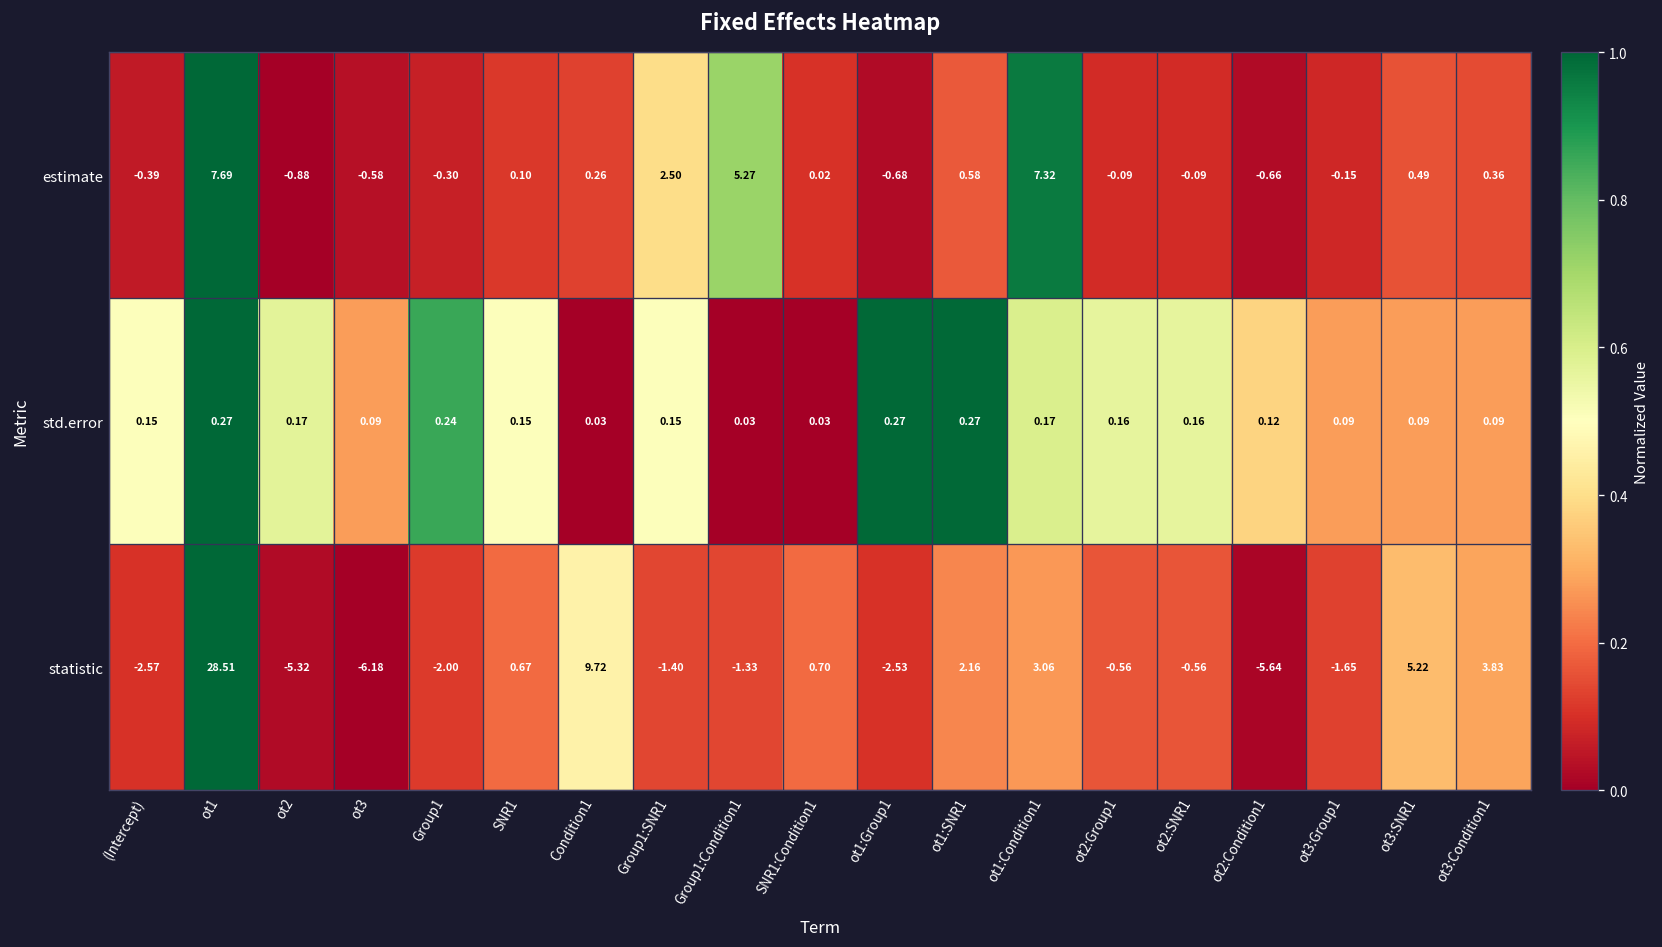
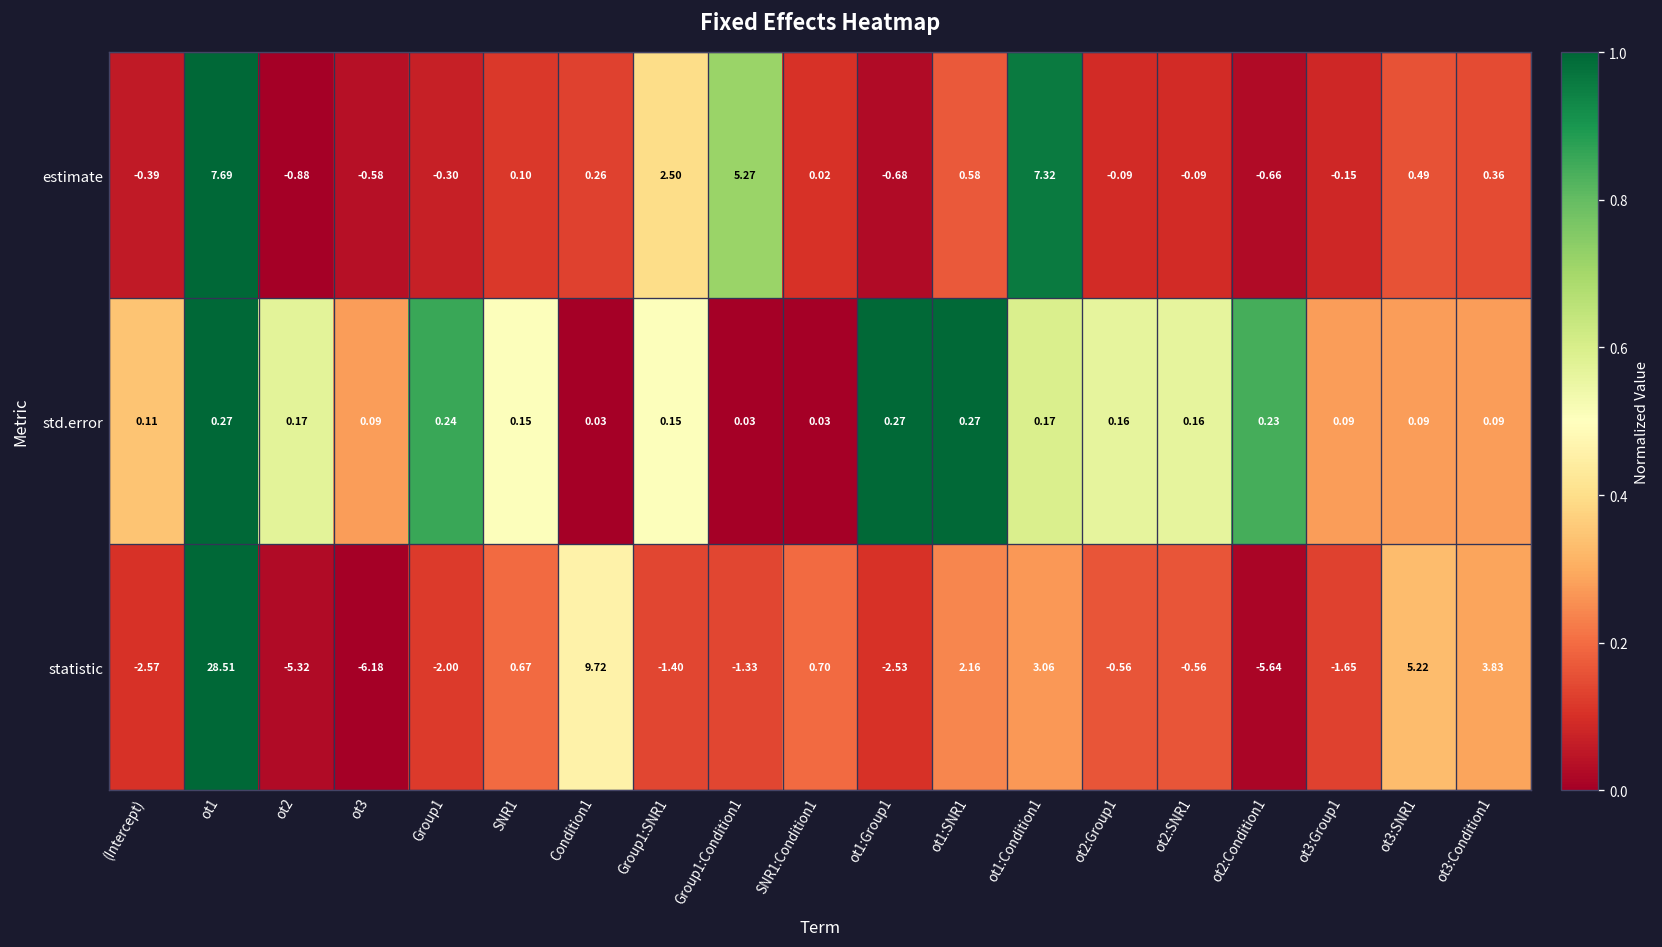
  {
    "estimate": {
      "(Intercept)": -0.39,
      "ot1": 7.69,
      "ot2": -0.88,
      "ot3": -0.58,
      "Group1": -0.30,
      "SNR1": 0.10,
      "Condition1": 0.26,
      "Group1:SNR1": 2.50,
      "Group1:Condition1": 5.27,
      "SNR1:Condition1": 0.02,
      "ot1:Group1": -0.68,
      "ot1:SNR1": 0.58,
      "ot1:Condition1": 7.32,
      "ot2:Group1": -0.09,
      "ot2:SNR1": -0.09,
      "ot2:Condition1": -0.66,
      "ot3:Group1": -0.15,
      "ot3:SNR1": 0.49,
      "ot3:Condition1": 0.36
    },
    "std.error": {
-     "(Intercept)": 0.15,
+     "(Intercept)": 0.11,
      "ot1": 0.27,
      "ot2": 0.17,
      "ot3": 0.09,
      "Group1": 0.24,
      "SNR1": 0.15,
      "Condition1": 0.03,
      "Group1:SNR1": 0.15,
      "Group1:Condition1": 0.03,
      "SNR1:Condition1": 0.03,
      "ot1:Group1": 0.27,
      "ot1:SNR1": 0.27,
      "ot1:Condition1": 0.17,
      "ot2:Group1": 0.16,
      "ot2:SNR1": 0.16,
-     "ot2:Condition1": 0.12,
+     "ot2:Condition1": 0.23,
      "ot3:Group1": 0.09,
      "ot3:SNR1": 0.09,
      "ot3:Condition1": 0.09
    },
    "statistic": {
      "(Intercept)": -2.57,
      "ot1": 28.51,
      "ot2": -5.32,
      "ot3": -6.18,
      "Group1": -2.00,
      "SNR1": 0.67,
      "Condition1": 9.72,
      "Group1:SNR1": -1.40,
      "Group1:Condition1": -1.33,
      "SNR1:Condition1": 0.70,
      "ot1:Group1": -2.53,
      "ot1:SNR1": 2.16,
      "ot1:Condition1": 3.06,
      "ot2:Group1": -0.56,
      "ot2:SNR1": -0.56,
      "ot2:Condition1": -5.64,
      "ot3:Group1": -1.65,
      "ot3:SNR1": 5.22,
      "ot3:Condition1": 3.83
    }
  }
